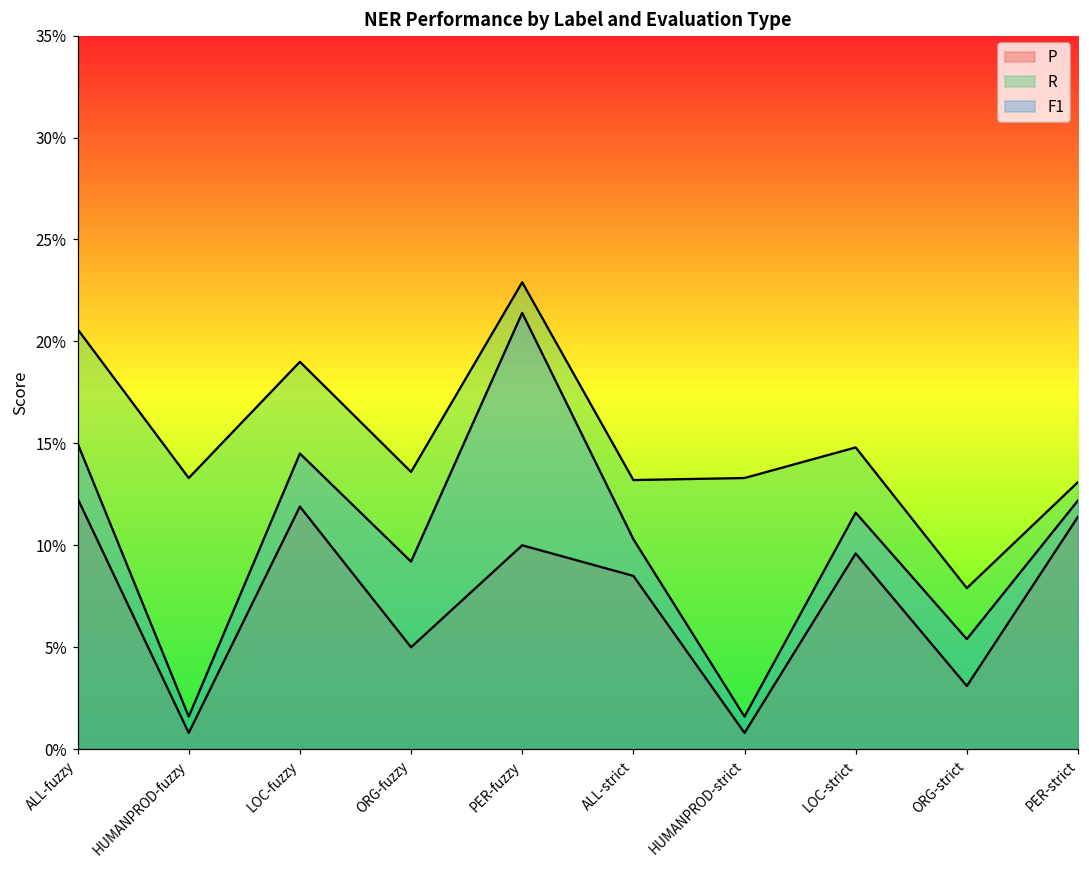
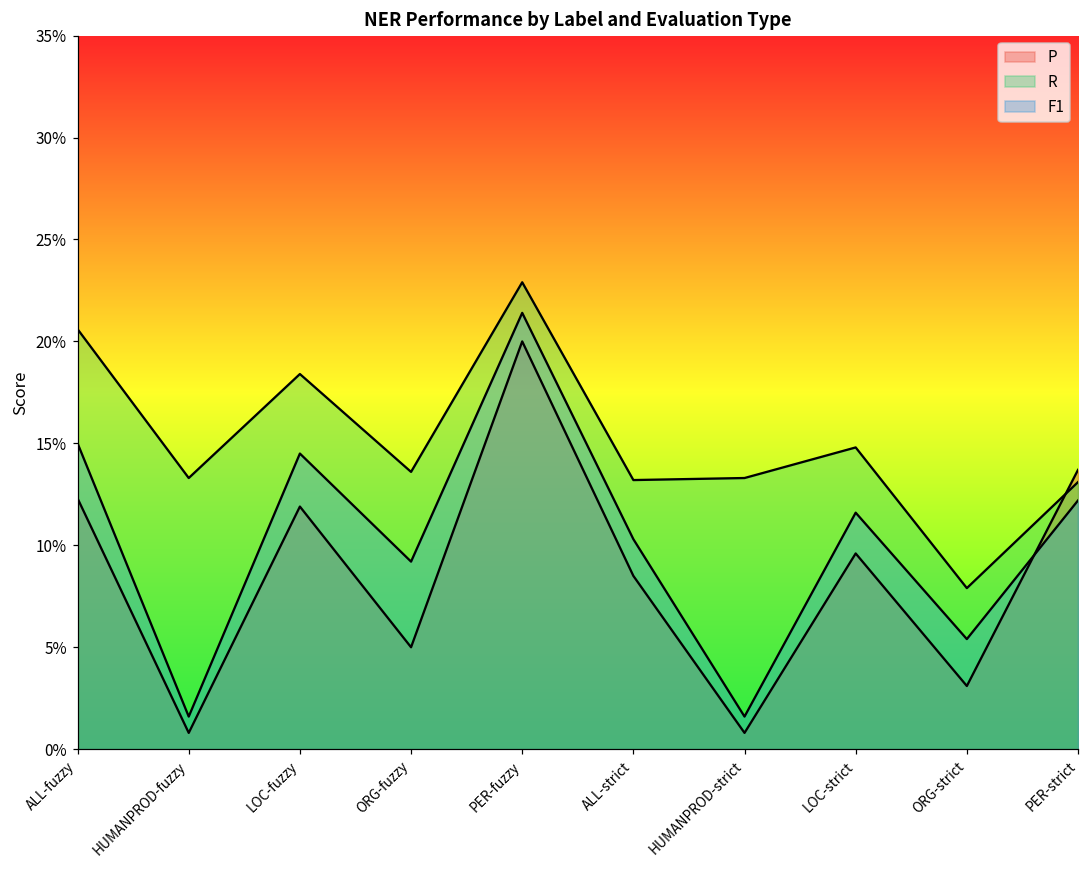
  {
    "P": {
      "ALL-fuzzy": "12.3%",
      "HUMANPROD-fuzzy": "0.8%",
      "LOC-fuzzy": "11.9%",
      "ORG-fuzzy": "5.0%",
-     "PER-fuzzy": "10.0%",
+     "PER-fuzzy": "20.0%",
      "ALL-strict": "8.5%",
      "HUMANPROD-strict": "0.8%",
      "LOC-strict": "9.6%",
      "ORG-strict": "3.1%",
-     "PER-strict": "11.4%"
+     "PER-strict": "13.7%"
    },
    "R": {
      "ALL-fuzzy": "20.6%",
      "HUMANPROD-fuzzy": "13.3%",
-     "LOC-fuzzy": "19.0%",
+     "LOC-fuzzy": "18.4%",
      "ORG-fuzzy": "13.6%",
      "PER-fuzzy": "22.9%",
      "ALL-strict": "13.2%",
      "HUMANPROD-strict": "13.3%",
      "LOC-strict": "14.8%",
      "ORG-strict": "7.9%",
      "PER-strict": "13.1%"
    },
    "F1": {
      "ALL-fuzzy": "15.0%",
      "HUMANPROD-fuzzy": "1.6%",
      "LOC-fuzzy": "14.5%",
      "ORG-fuzzy": "9.2%",
      "PER-fuzzy": "21.4%",
      "ALL-strict": "10.3%",
      "HUMANPROD-strict": "1.6%",
      "LOC-strict": "11.6%",
      "ORG-strict": "5.4%",
      "PER-strict": "12.2%"
    }
  }
